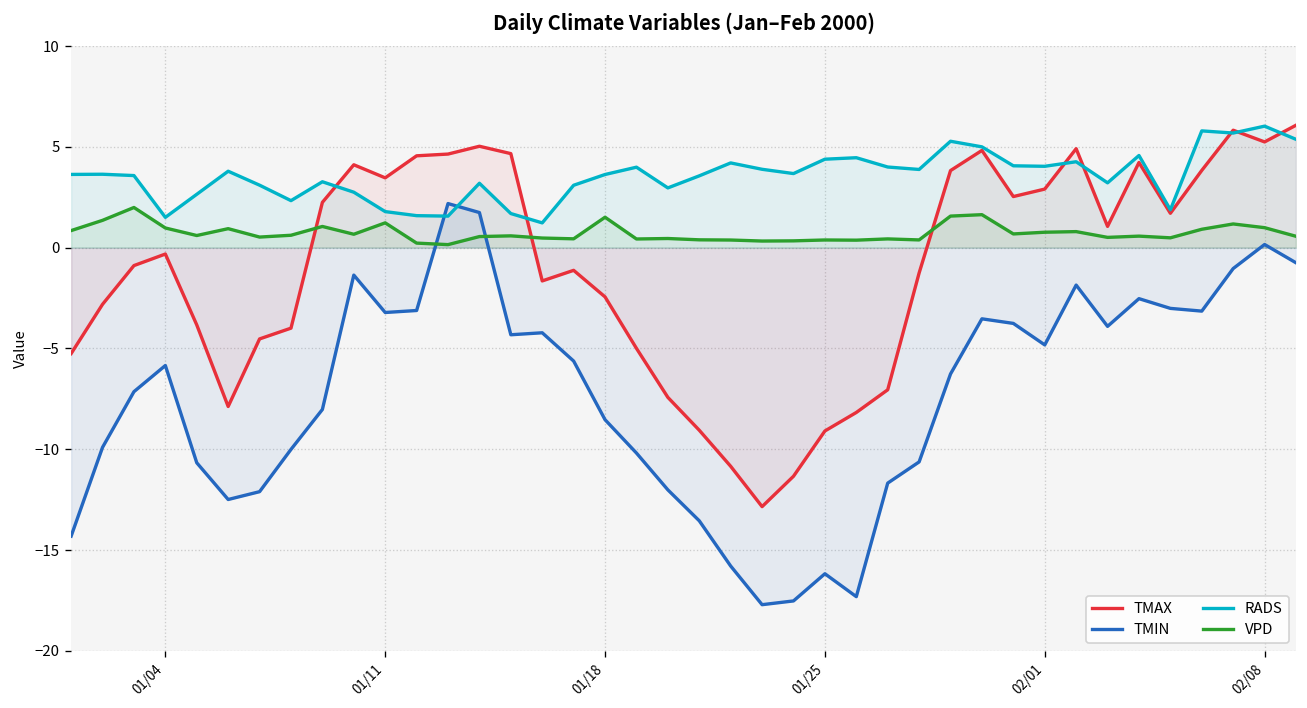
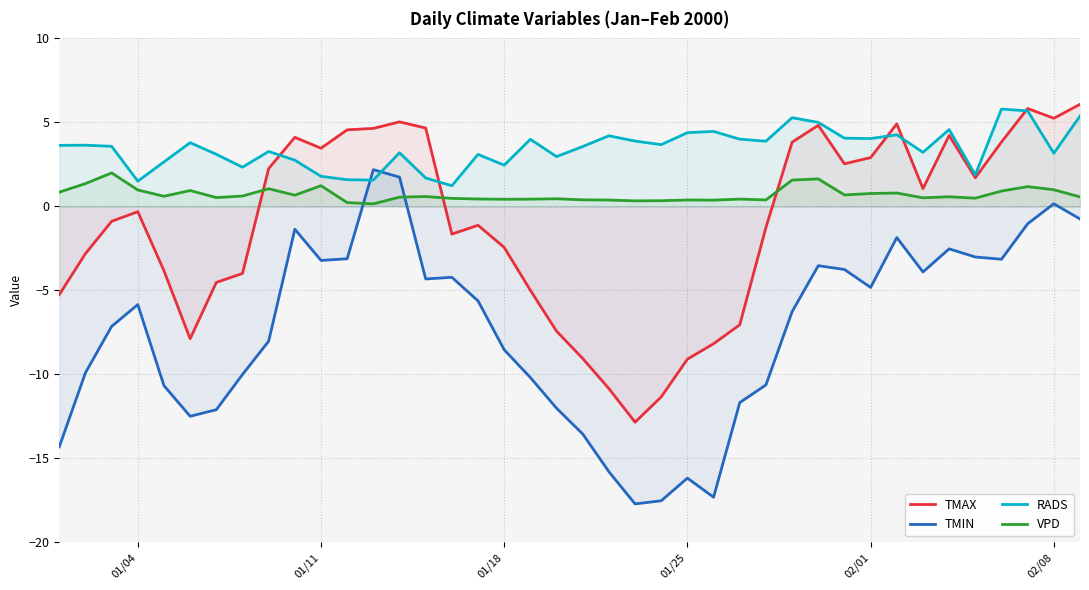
  {
    "RADS": {
      "01/04": 1.5,
      "01/11": 1.8,
-     "01/18": 3.6,
+     "01/18": 2.5,
      "01/25": 4.4,
      "02/01": 4.0,
-     "02/08": 6.0
+     "02/08": 3.2
    },
    "VPD": {
      "01/04": 1.0,
      "01/11": 1.2,
-     "01/18": 1.5,
+     "01/18": 0.4,
      "01/25": 0.4,
      "02/01": 0.8,
      "02/08": 1.0
    }
  }
